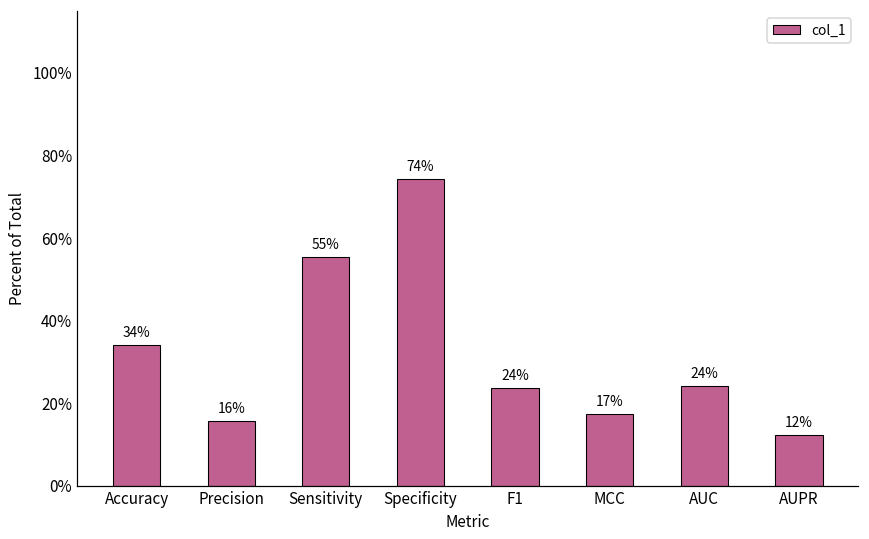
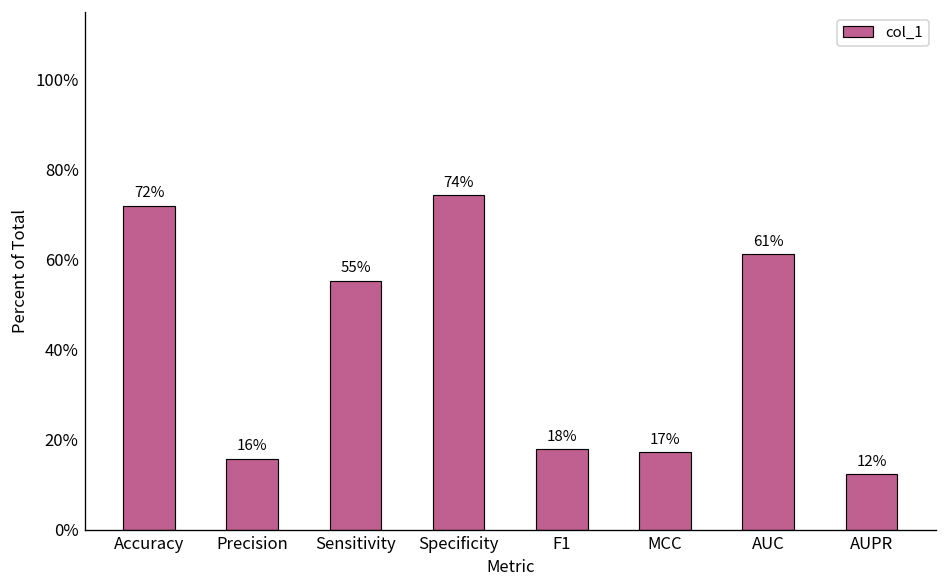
  {
-   "Accuracy": "34%",
+   "Accuracy": "72%",
    "Precision": "16%",
    "Sensitivity": "55%",
    "Specificity": "74%",
-   "F1": "24%",
+   "F1": "18%",
    "MCC": "17%",
-   "AUC": "24%",
+   "AUC": "61%",
    "AUPR": "12%"
  }
